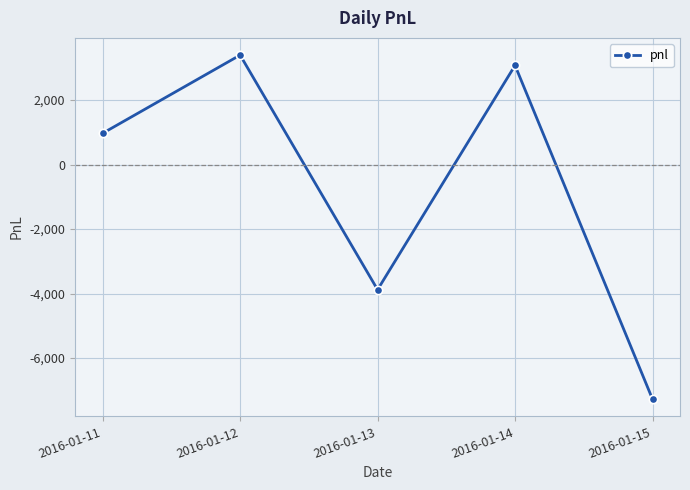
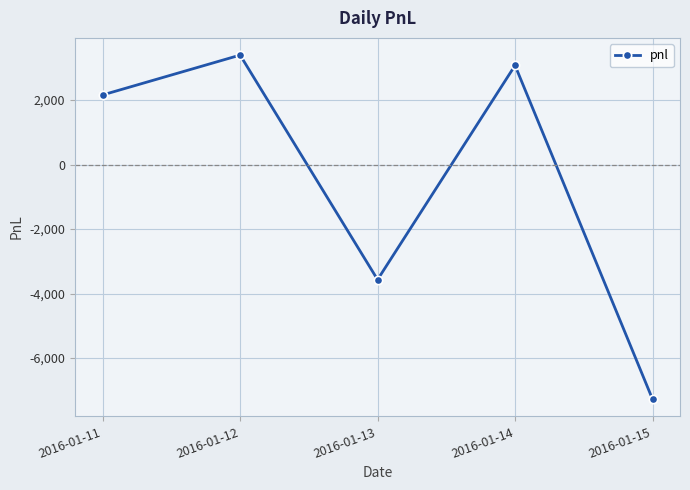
  {
-   "2016-01-11": "1,000",
+   "2016-01-11": "2,200",
    "2016-01-12": "3,400",
-   "2016-01-13": "-3,900",
+   "2016-01-13": "-3,600",
    "2016-01-14": "3,100",
    "2016-01-15": "-7,300"
  }
